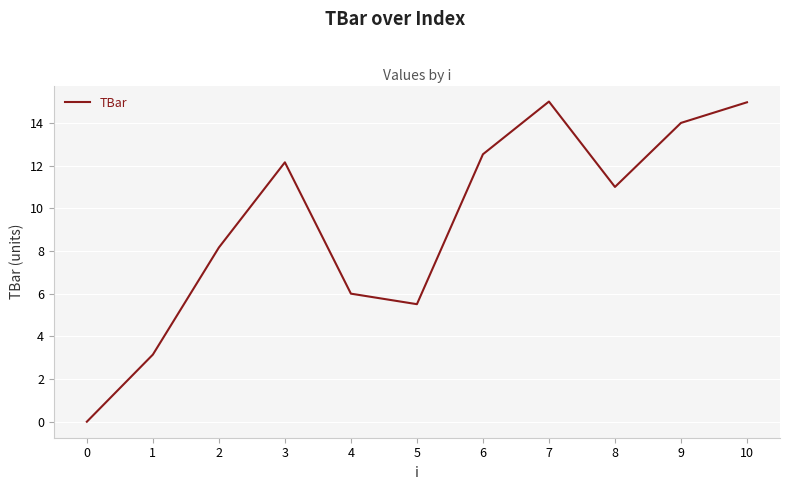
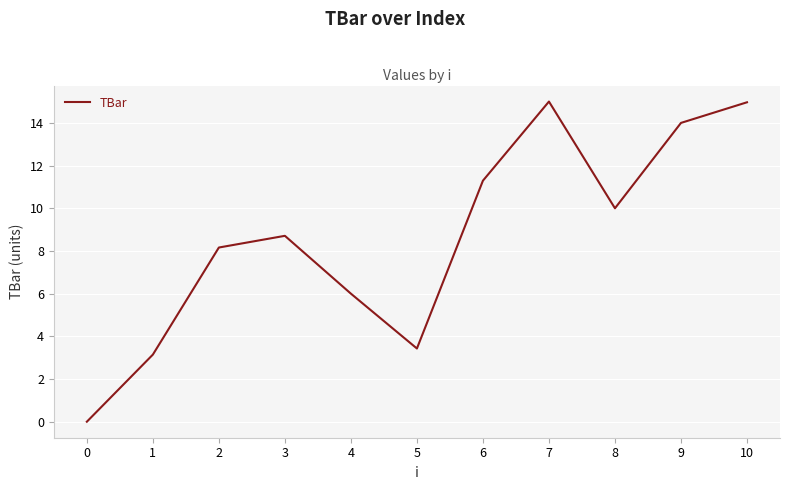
  {
    "0": 0.0,
    "1": 3.1,
    "2": 8.2,
-   "3": 12.2,
+   "3": 8.7,
    "4": 6.0,
-   "5": 5.5,
-   "6": 12.5,
+   "5": 3.4,
+   "6": 11.3,
    "7": 15.0,
-   "8": 11,
+   "8": 10,
    "9": 14.0,
    "10": 15.0
  }
